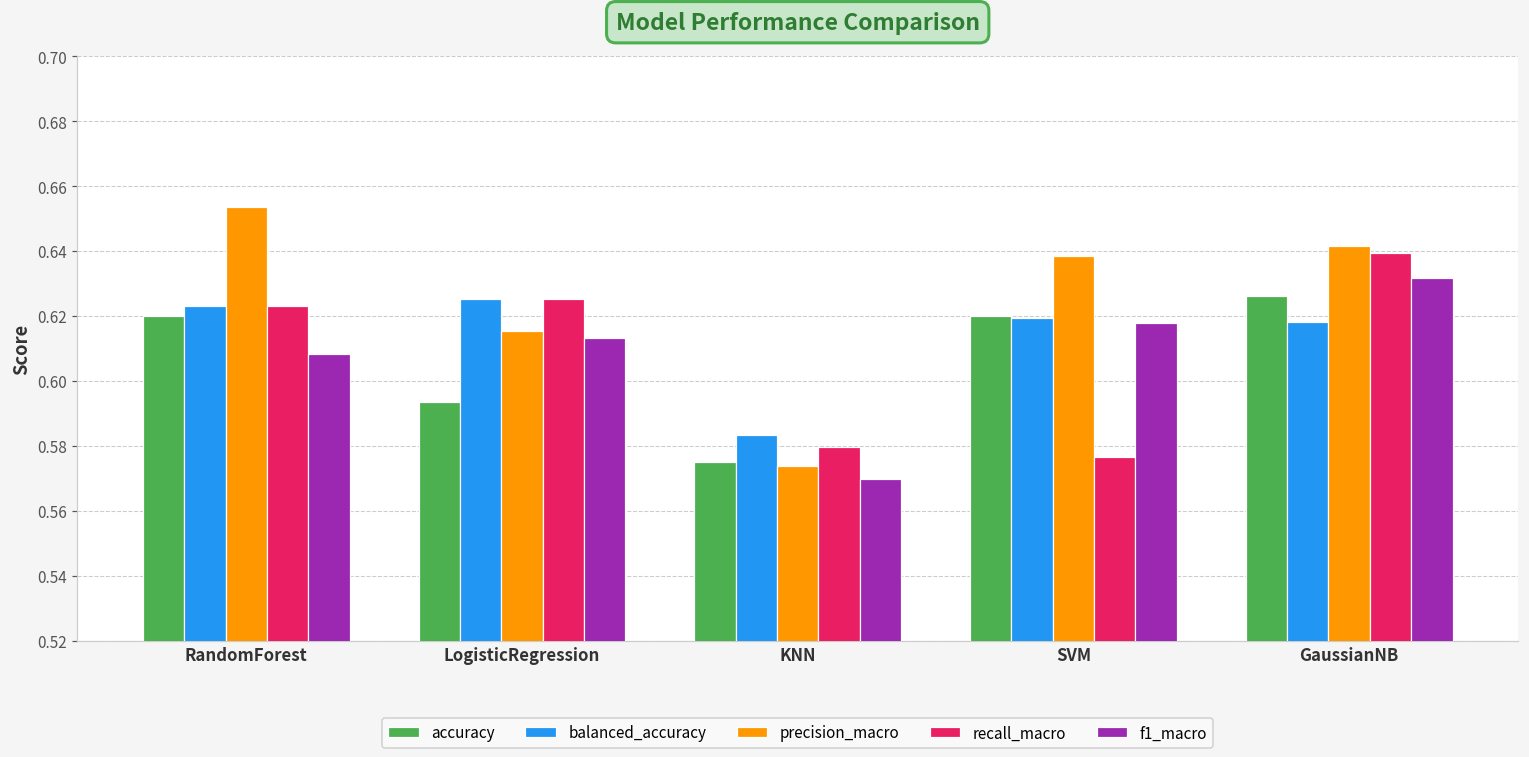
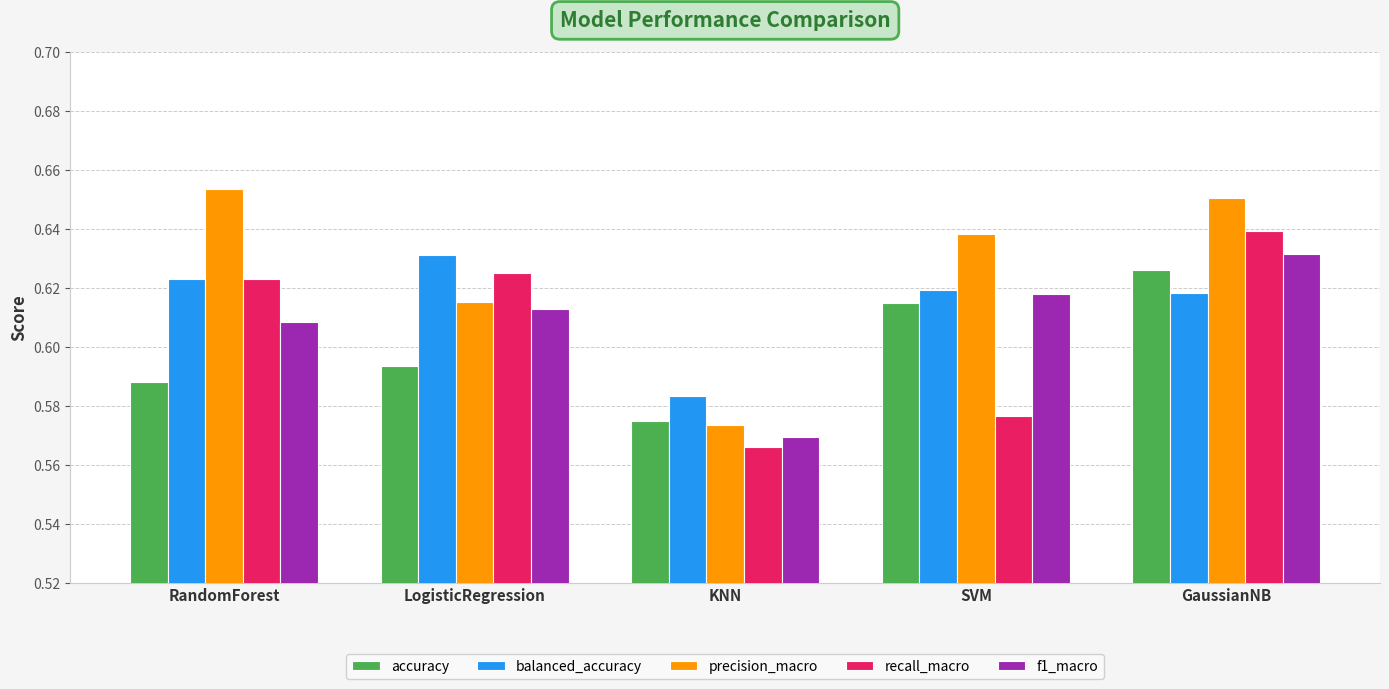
  {
    "accuracy": {
-     "RandomForest": 0.620,
+     "RandomForest": 0.588,
      "LogisticRegression": 0.594,
      "KNN": 0.575,
-     "SVM": 0.620,
+     "SVM": 0.615,
      "GaussianNB": 0.626
    },
    "balanced_accuracy": {
      "RandomForest": 0.623,
-     "LogisticRegression": 0.625,
+     "LogisticRegression": 0.631,
      "KNN": 0.583,
      "SVM": 0.619,
      "GaussianNB": 0.618
    },
    "precision_macro": {
      "RandomForest": 0.654,
      "LogisticRegression": 0.615,
      "KNN": 0.574,
      "SVM": 0.638,
-     "GaussianNB": 0.641
+     "GaussianNB": 0.651
    },
    "recall_macro": {
      "RandomForest": 0.623,
      "LogisticRegression": 0.625,
-     "KNN": 0.580,
+     "KNN": 0.566,
      "SVM": 0.577,
      "GaussianNB": 0.639
    },
    "f1_macro": {
      "RandomForest": 0.608,
      "LogisticRegression": 0.613,
      "KNN": 0.570,
      "SVM": 0.618,
      "GaussianNB": 0.632
    }
  }
